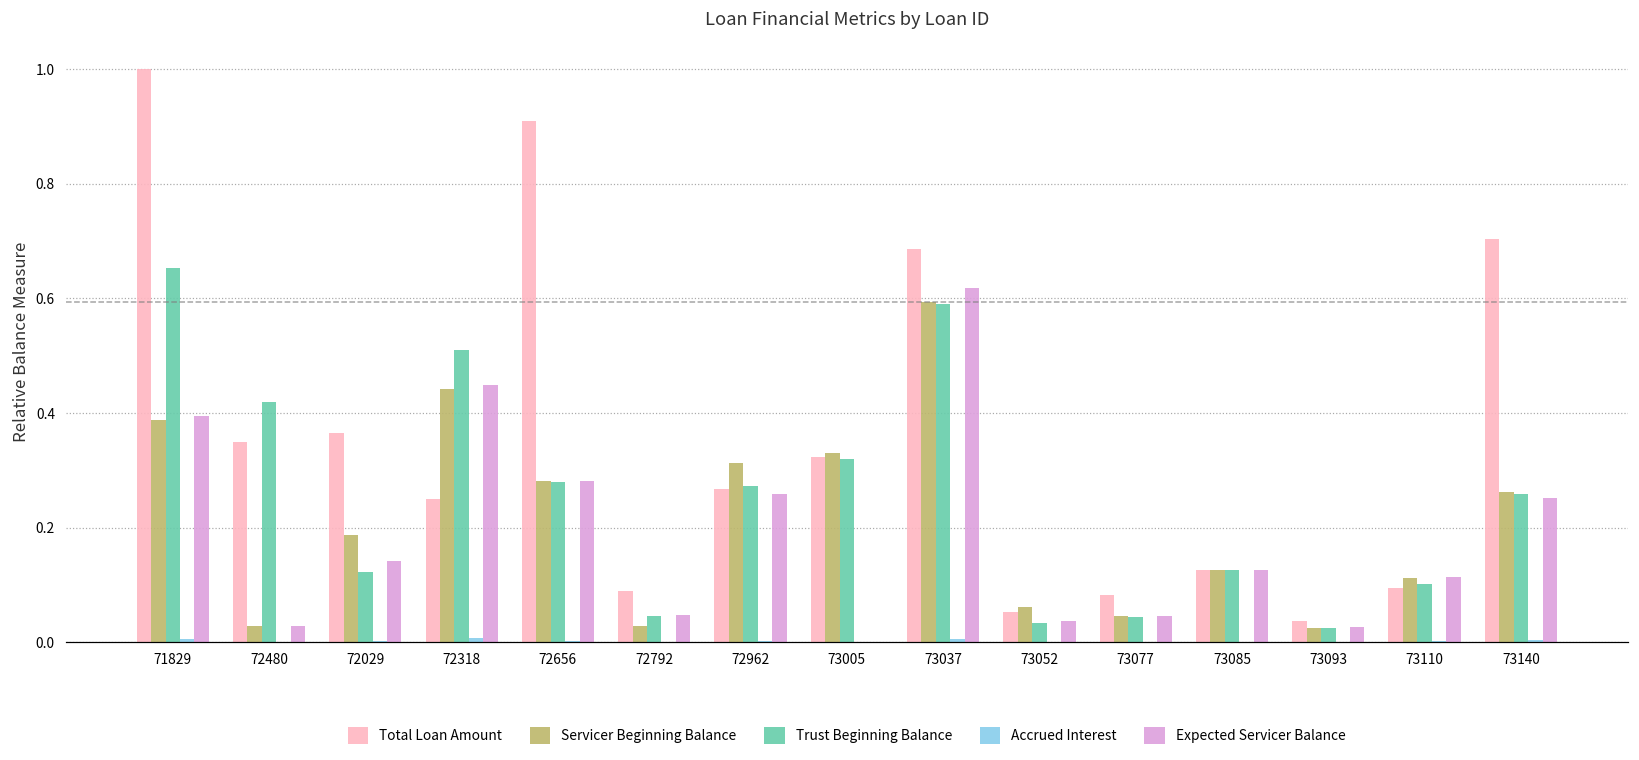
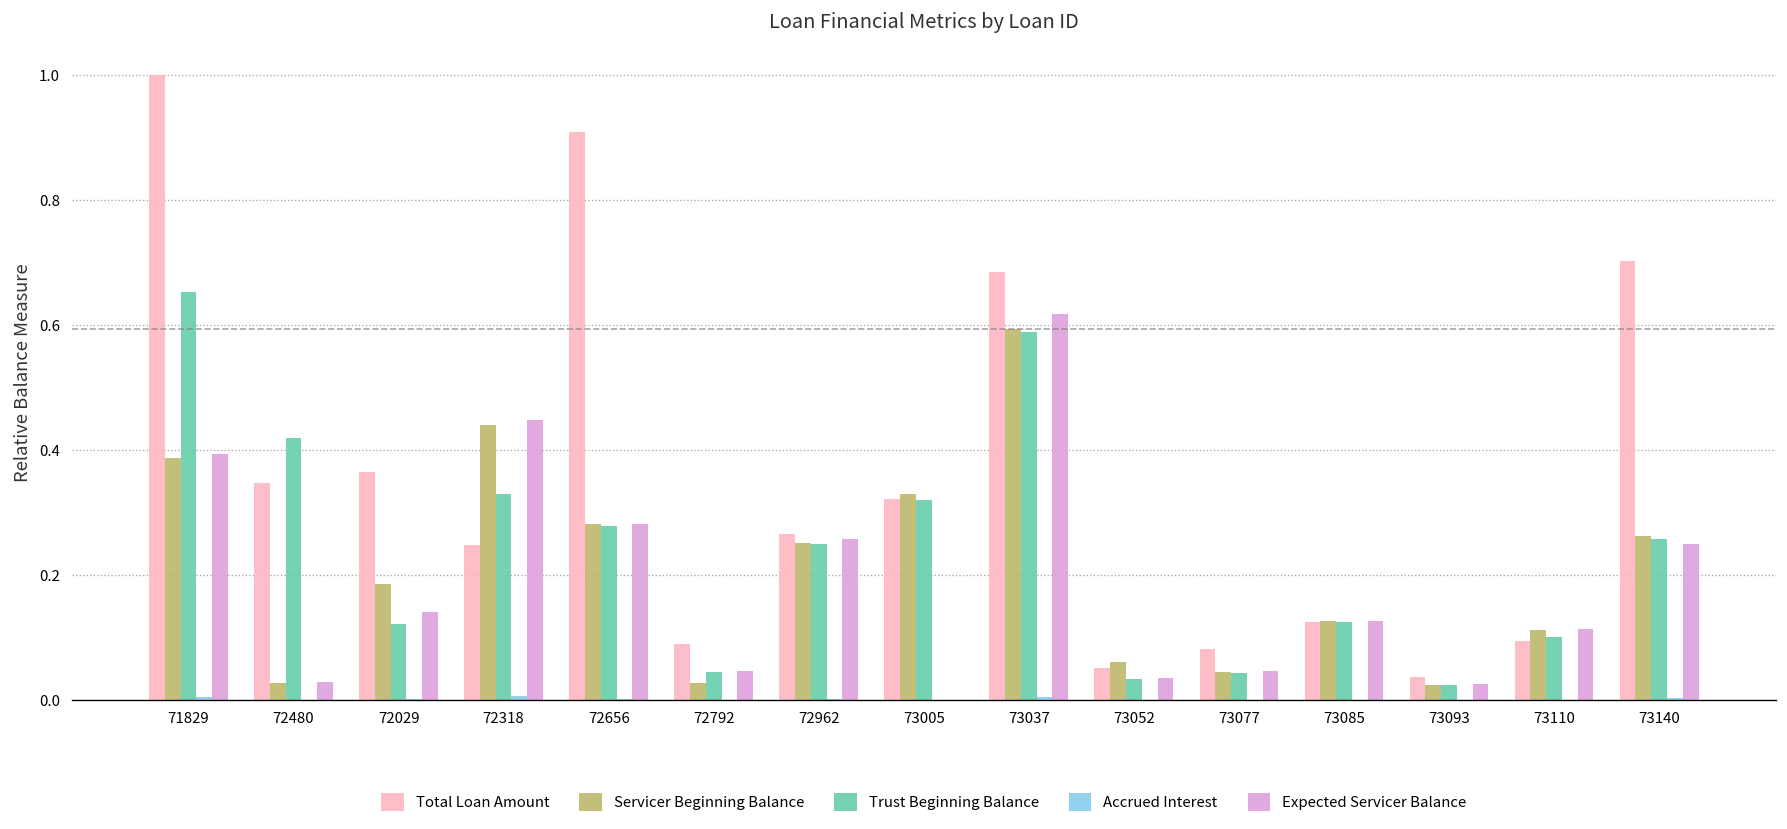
  {
    "Servicer Beginning Balance": {
      "71829": 0.39,
      "72480": 0.03,
      "72029": 0.19,
      "72318": 0.44,
      "72656": 0.28,
      "72792": 0.03,
-     "72962": 0.31,
+     "72962": 0.25,
      "73005": 0.33,
      "73037": 0.59,
      "73052": 0.06,
      "73077": 0.05,
      "73085": 0.13,
      "73093": 0.03,
      "73110": 0.11,
      "73140": 0.26
    },
    "Trust Beginning Balance": {
      "71829": 0.65,
      "72480": 0.42,
      "72029": 0.12,
-     "72318": 0.51,
+     "72318": 0.33,
      "72656": 0.28,
      "72792": 0.05,
-     "72962": 0.27,
+     "72962": 0.25,
      "73005": 0.32,
      "73037": 0.59,
      "73052": 0.03,
      "73077": 0.04,
      "73085": 0.13,
      "73093": 0.02,
      "73110": 0.10,
      "73140": 0.26
    },
    "Accrued Interest": {
      "71829": 0.01,
      "72318": 0.01,
      "73005": 0.00,
      "73037": 0.00
    }
  }
